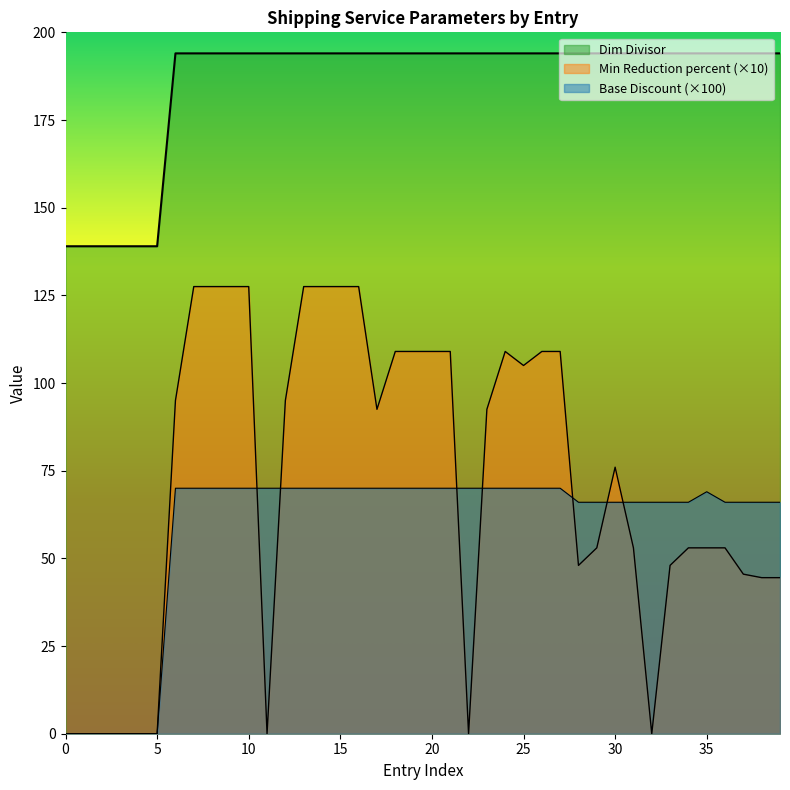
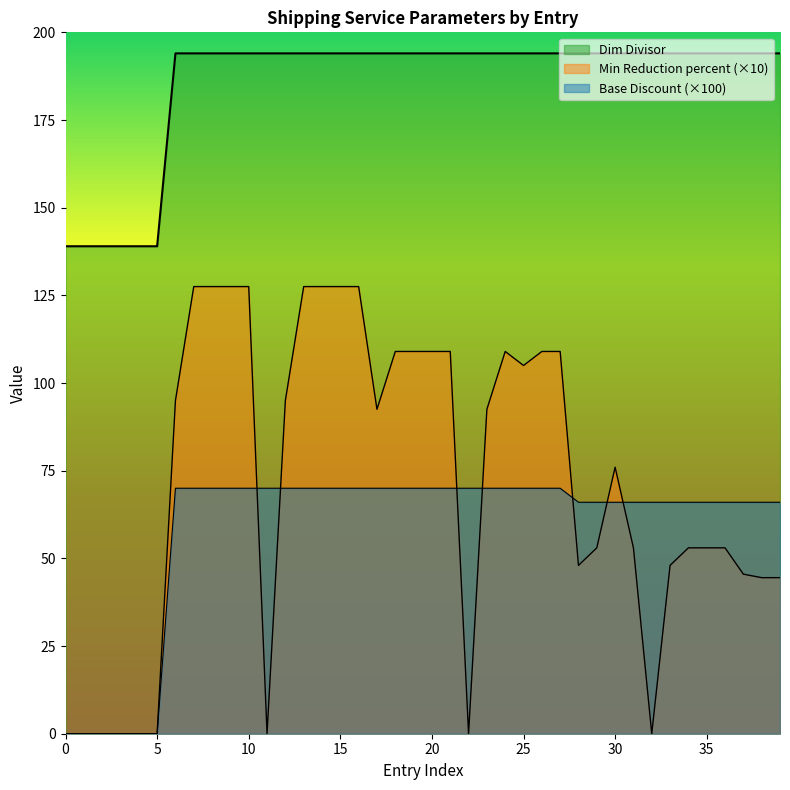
  {
    "Dim Divisor": {
      "0": 139,
      "5": 139,
      "10": 194,
      "15": 194,
      "20": 194,
      "25": 194
    },
    "Min Reduction percent (×10)": {
      "10": 128,
      "15": 128,
      "20": 109,
      "25": 105,
      "30": 76,
      "35": 53
    },
    "Base Discount (×100)": {
      "10": 70,
      "15": 70,
      "20": 70,
      "25": 70,
      "30": 66,
-     "35": 69
+     "35": 66
    }
  }
